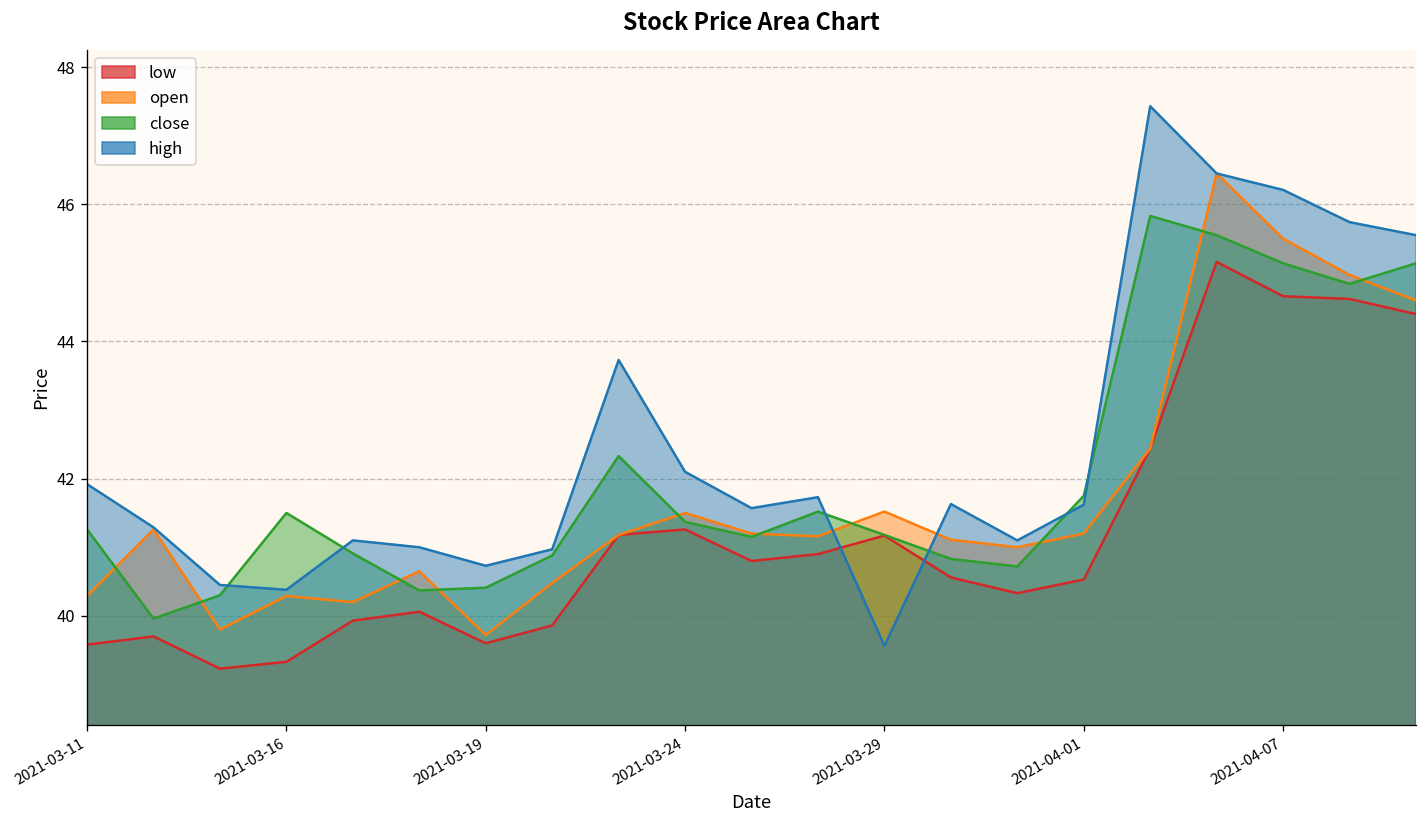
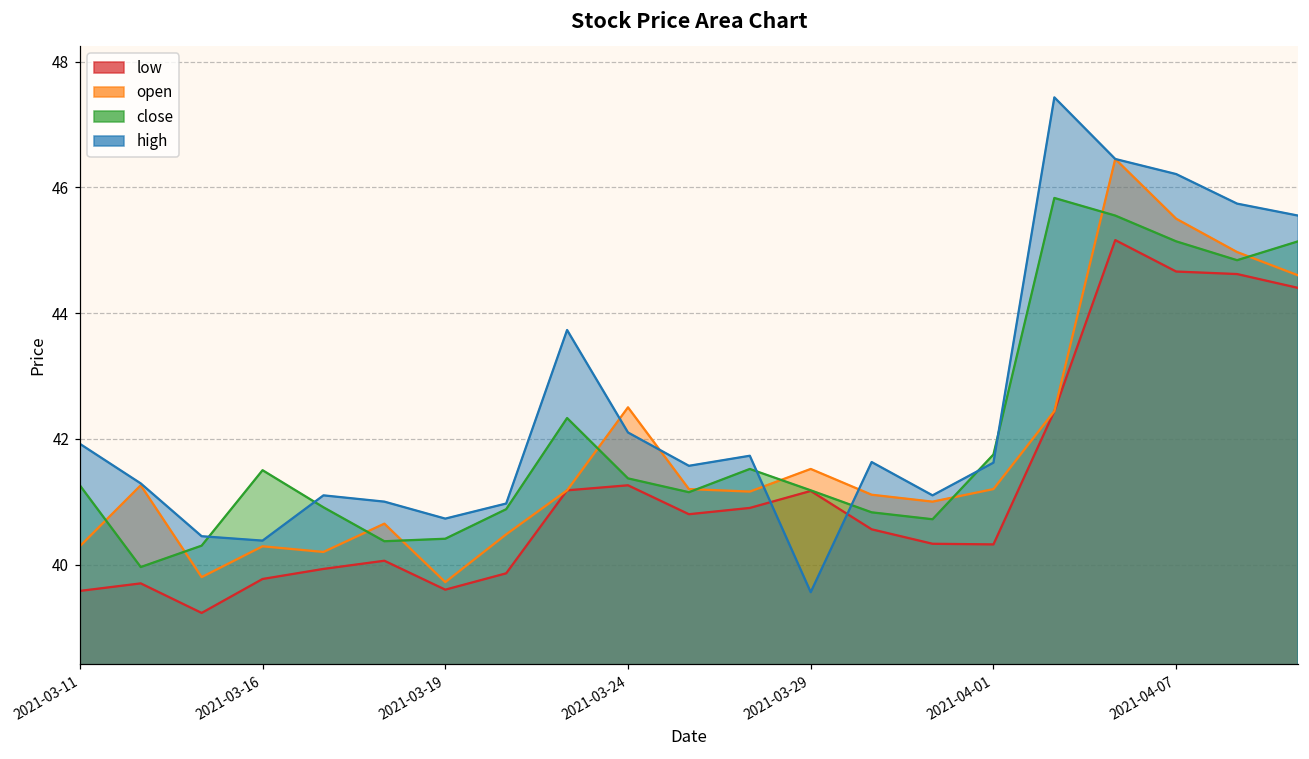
  {
    "low": {
      "2021-03-11": 39.6,
-     "2021-03-16": 39.3,
+     "2021-03-16": 39.8,
      "2021-03-19": 39.6,
      "2021-03-24": 41.3,
-     "2021-04-01": 40.5,
+     "2021-04-01": 40.3,
      "2021-04-07": 44.7
    },
    "open": {
      "2021-03-11": 40.3,
      "2021-03-16": 40.3,
      "2021-03-19": 39.7,
-     "2021-03-24": 41.5,
+     "2021-03-24": 42.5,
      "2021-03-29": 41.5,
      "2021-04-01": 41.2,
      "2021-04-07": 45.5
    },
    "close": {
      "2021-03-11": 41.3,
      "2021-03-16": 41.5,
      "2021-03-19": 40.4,
      "2021-03-24": 41.4,
      "2021-04-01": 41.8,
      "2021-04-07": 45.1
    },
    "high": {
      "2021-03-11": 41.9,
      "2021-03-16": 40.4,
      "2021-03-19": 40.7,
      "2021-03-24": 42.1,
      "2021-03-29": 39.6,
      "2021-04-01": 41.6,
      "2021-04-07": 46.2
    }
  }
